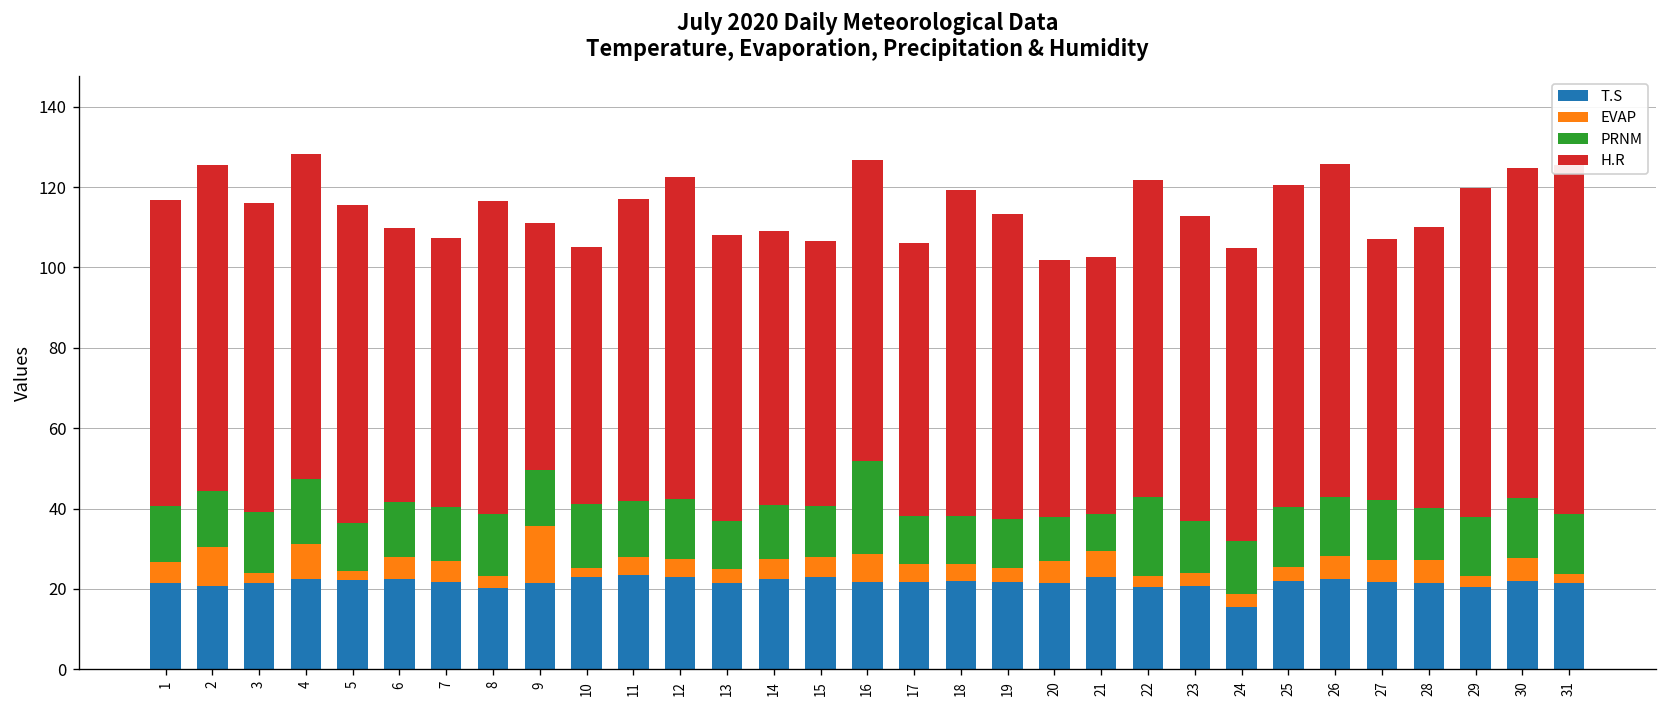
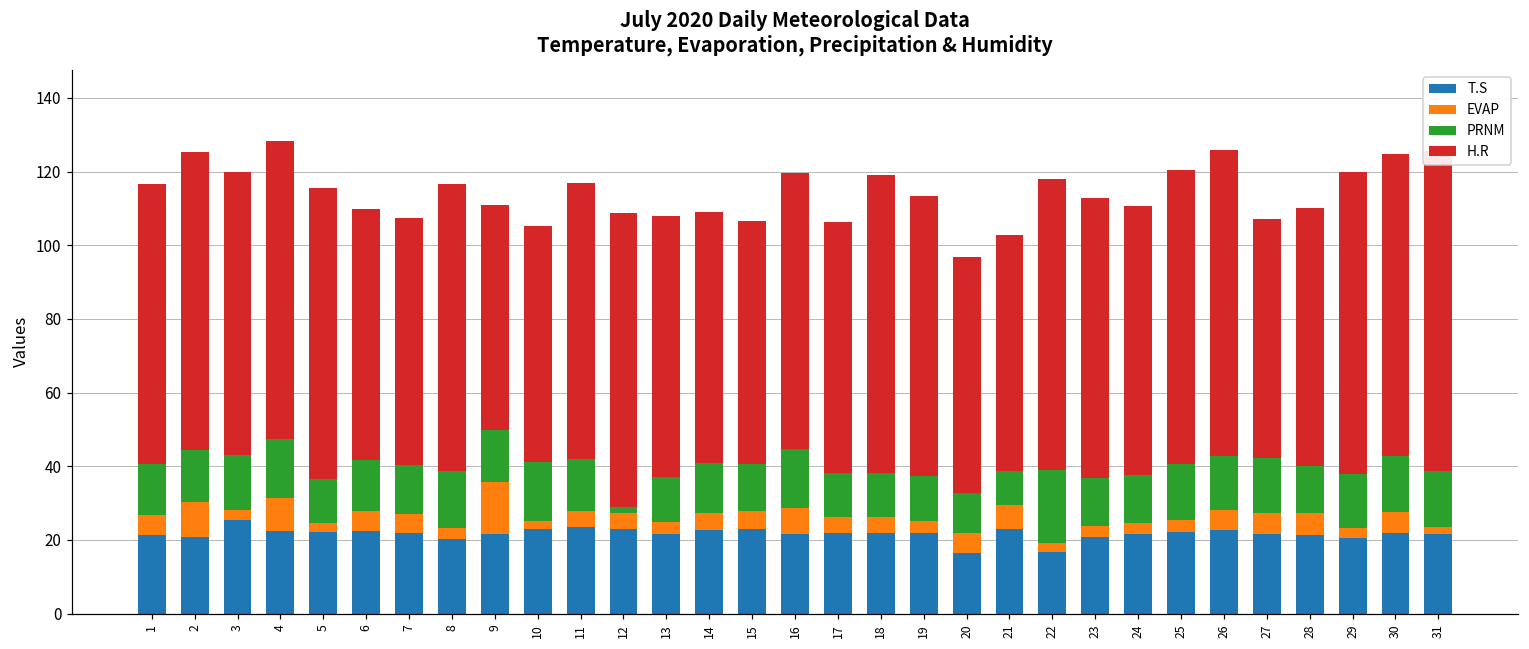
  {
    "T.S": {
      "1": 21,
      "2": 21,
-     "3": 21,
+     "3": 25,
      "4": 23,
      "5": 22,
      "6": 22,
      "7": 22,
      "8": 20,
      "9": 22,
      "10": 23,
      "11": 23,
      "12": 23,
      "13": 22,
      "14": 23,
      "15": 23,
      "16": 22,
      "17": 22,
      "18": 22,
      "19": 22,
-     "20": 22,
+     "20": 17,
      "21": 23,
-     "22": 21,
+     "22": 17,
      "23": 21,
-     "24": 16,
+     "24": 22,
      "25": 22,
      "26": 23,
      "27": 22,
      "28": 21,
      "29": 21,
      "30": 22,
      "31": 22
    },
    "EVAP": {
      "1": 5,
      "2": 10,
      "3": 3,
      "4": 9,
      "5": 2,
      "6": 6,
      "7": 5,
      "8": 3,
      "9": 14,
      "10": 2,
      "11": 5,
      "12": 5,
      "13": 3,
      "14": 5,
      "15": 5,
      "16": 7,
      "17": 4,
      "18": 4,
      "19": 3,
      "20": 5,
      "21": 7,
      "22": 3,
      "23": 3,
      "24": 3,
      "25": 3,
      "26": 6,
      "27": 5,
      "28": 6,
      "29": 3,
      "30": 6,
      "31": 2
    },
    "PRNM": {
      "1": 14,
      "2": 14,
      "3": 15,
      "4": 16,
      "5": 12,
      "6": 14,
      "7": 13,
      "8": 15,
      "9": 14,
      "10": 16,
      "11": 14,
-     "12": 15,
+     "12": 1,
      "13": 12,
      "14": 14,
      "15": 13,
-     "16": 23,
+     "16": 16,
      "17": 12,
      "18": 12,
      "19": 12,
      "20": 11,
      "21": 9,
      "22": 20,
      "23": 13,
      "24": 13,
      "25": 15,
      "26": 15,
      "27": 15,
      "28": 13,
      "29": 15,
      "30": 15,
      "31": 15
    },
    "H.R": {
      "1": 76,
      "2": 81,
      "3": 77,
      "4": 81,
      "5": 79,
      "6": 68,
      "7": 67,
      "8": 78,
      "9": 61,
      "10": 64,
      "11": 75,
      "12": 80,
      "13": 71,
      "14": 68,
      "15": 66,
      "16": 75,
      "17": 68,
      "18": 81,
      "19": 76,
      "20": 64,
      "21": 64,
      "22": 79,
      "23": 76,
      "24": 73,
      "25": 80,
      "26": 83,
      "27": 65,
      "28": 70,
      "29": 82,
      "30": 82
    }
  }
